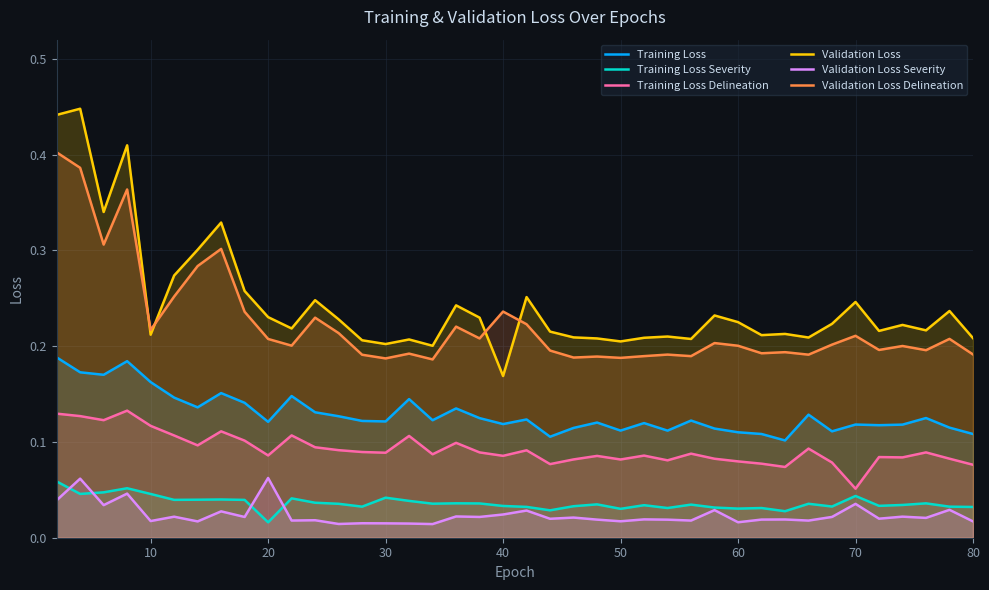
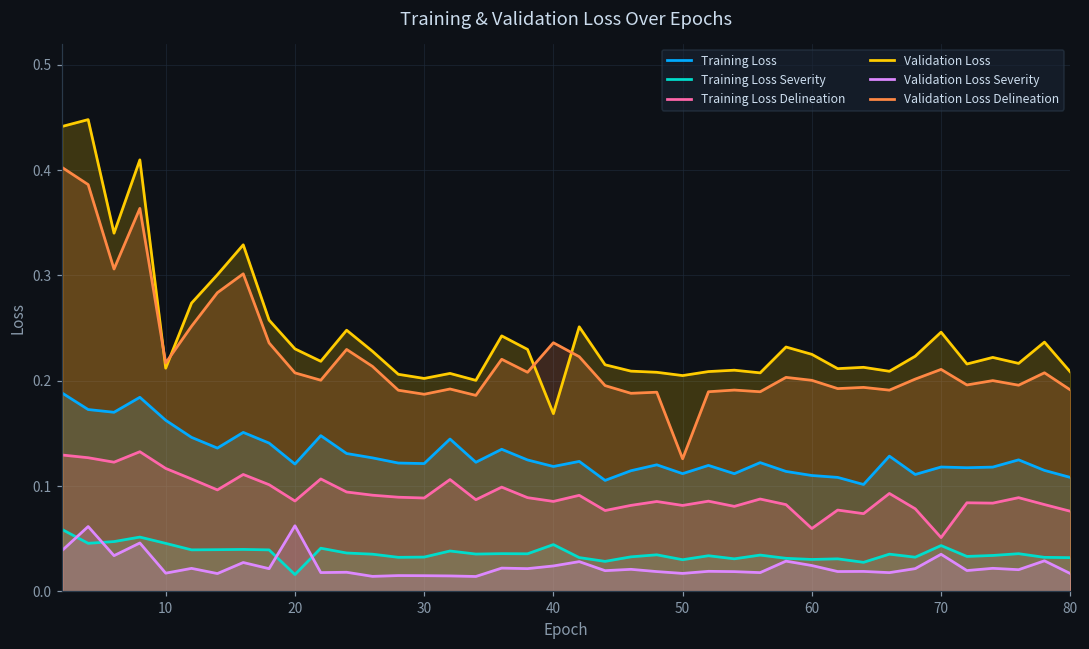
  {
    "Training Loss": {
      "10": 0.16,
      "20": 0.12,
      "30": 0.12,
      "40": 0.12,
      "50": 0.11,
      "60": 0.11,
      "70": 0.12,
      "80": 0.11
    },
    "Training Loss Severity": {
      "10": 0.05,
      "20": 0.02,
-     "30": 0.04,
-     "40": 0.03,
+     "30": 0.03,
+     "40": 0.04,
      "50": 0.03,
      "60": 0.03,
      "70": 0.04,
      "80": 0.03
    },
    "Training Loss Delineation": {
      "10": 0.12,
      "20": 0.09,
      "30": 0.09,
      "40": 0.09,
      "50": 0.08,
-     "60": 0.08,
+     "60": 0.06,
      "70": 0.05,
      "80": 0.08
    },
    "Validation Loss": {
      "10": 0.21,
      "20": 0.23,
      "30": 0.20,
      "40": 0.17,
      "50": 0.20,
      "60": 0.23,
      "70": 0.25,
      "80": 0.21
    },
    "Validation Loss Severity": {
      "10": 0.02,
      "20": 0.06,
      "30": 0.02,
      "40": 0.02,
      "50": 0.02,
-     "60": 0.016,
+     "60": 0.025,
      "70": 0.04,
      "80": 0.02
    },
    "Validation Loss Delineation": {
      "10": 0.22,
      "20": 0.21,
      "30": 0.19,
      "40": 0.24,
-     "50": 0.19,
+     "50": 0.13,
      "60": 0.20,
      "70": 0.21,
      "80": 0.19
    }
  }
